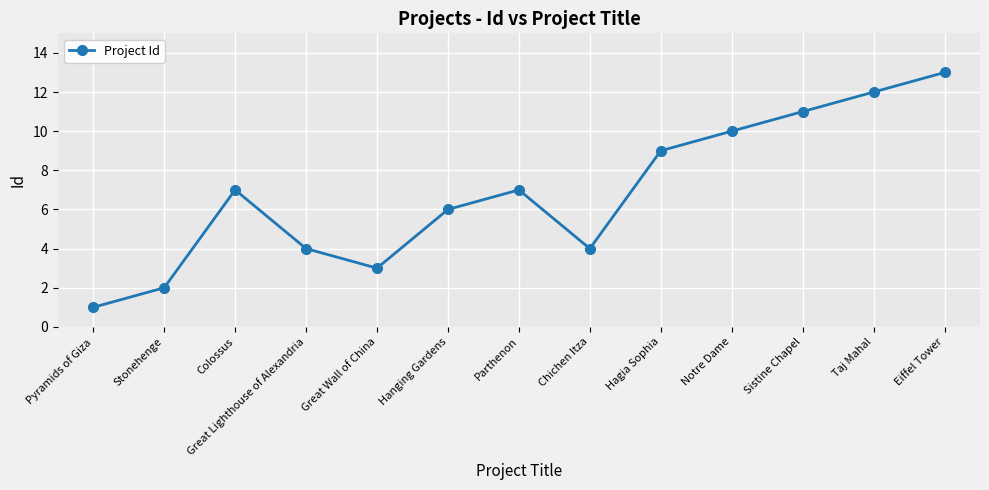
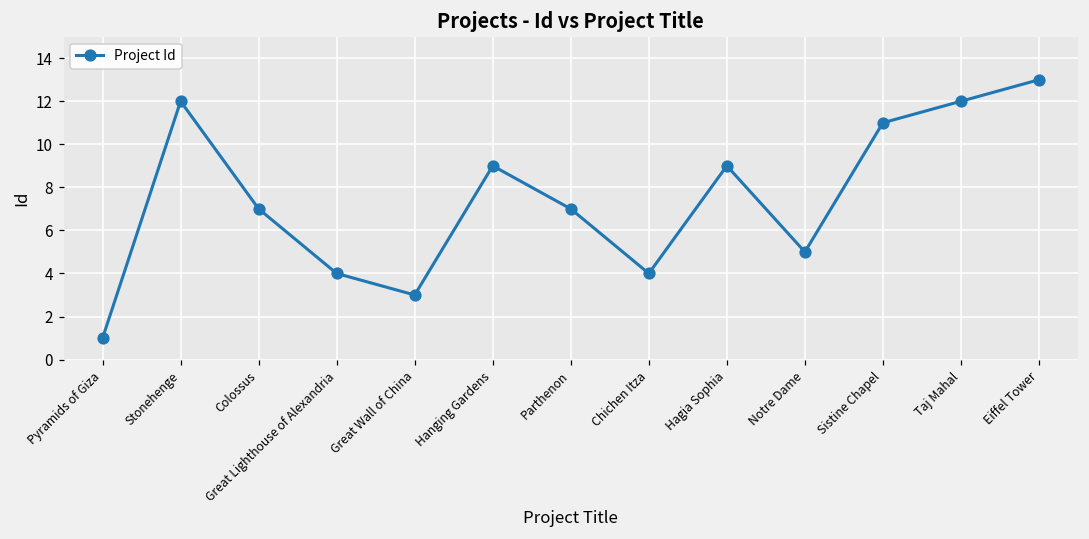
  {
    "Pyramids of Giza": 1,
-   "Stonehenge": 2,
+   "Stonehenge": 12,
    "Colossus": 7,
    "Great Lighthouse of Alexandria": 4,
    "Great Wall of China": 3,
-   "Hanging Gardens": 6,
+   "Hanging Gardens": 9,
    "Parthenon": 7,
    "Chichen Itza": 4,
    "Hagia Sophia": 9,
-   "Notre Dame": 10,
+   "Notre Dame": 5,
    "Sistine Chapel": 11,
    "Taj Mahal": 12,
    "Eiffel Tower": 13
  }
